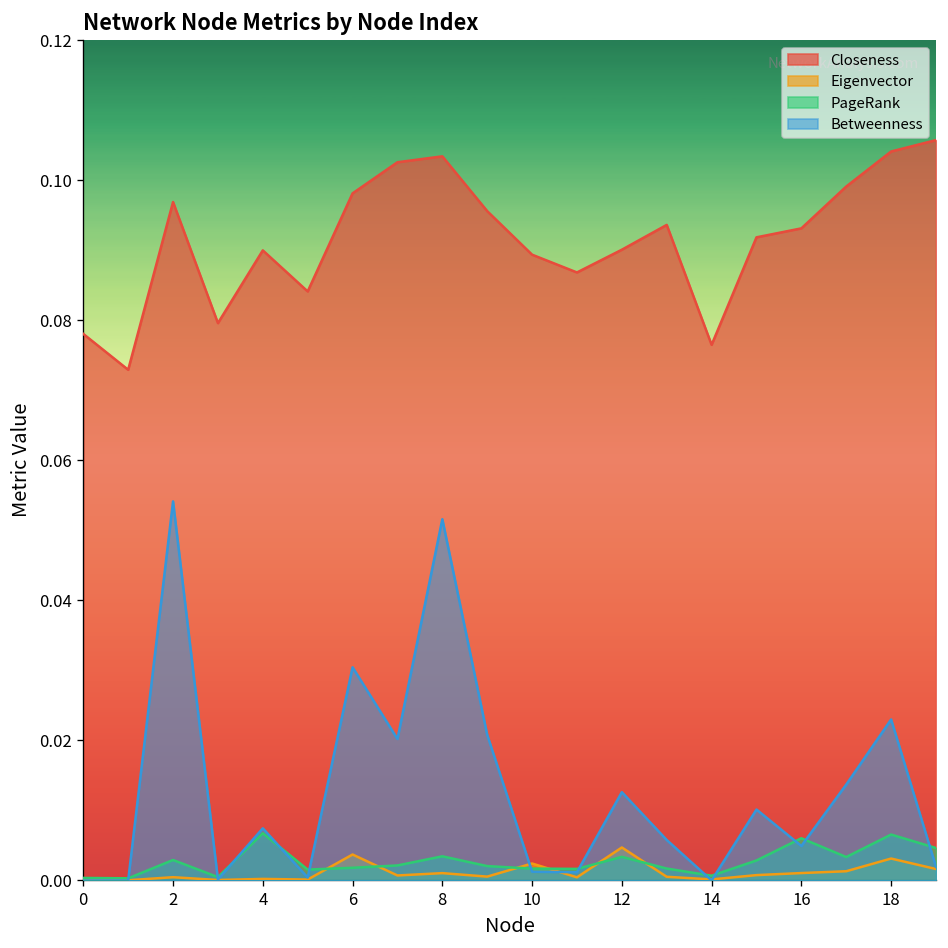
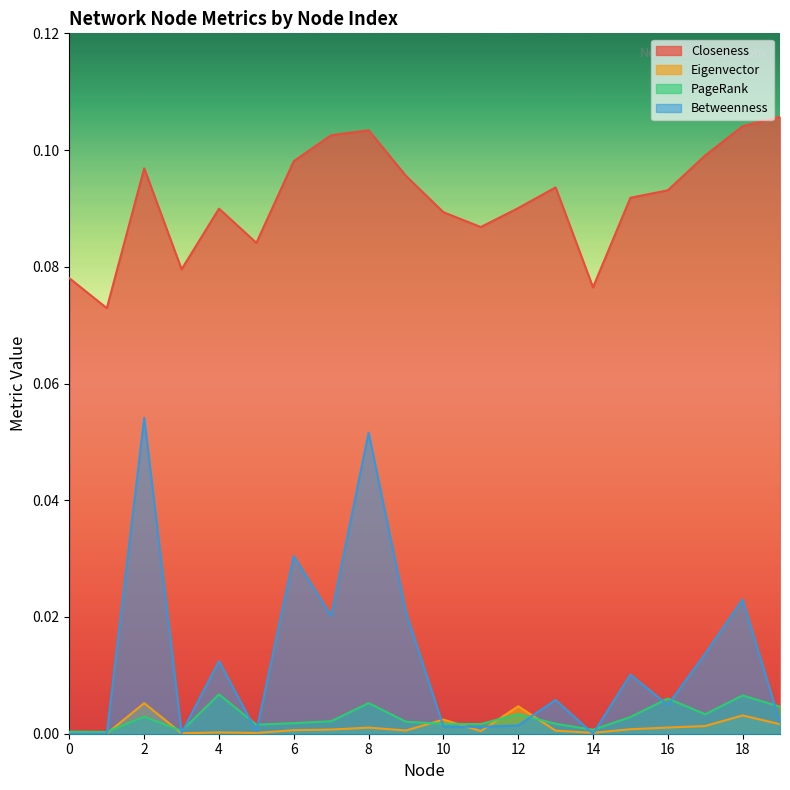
  {
    "Closeness": {
      "0": 0.078,
      "2": 0.097,
      "4": 0.090,
      "6": 0.098,
      "8": 0.103,
      "10": 0.089,
      "12": 0.090,
      "14": 0.076,
      "16": 0.093,
      "18": 0.104
    },
    "Eigenvector": {
-     "2": 0.000,
+     "2": 0.005,
      "4": 0.000,
-     "6": 0.004,
+     "6": 0.001,
      "8": 0.001,
      "10": 0.002,
      "12": 0.005,
      "16": 0.001,
      "18": 0.003
    },
    "PageRank": {
      "2": 0.003,
      "4": 0.007,
      "6": 0.002,
-     "8": 0.003,
+     "8": 0.005,
      "10": 0.002,
      "12": 0.003,
      "14": 0.001,
      "16": 0.006,
      "18": 0.007
    },
    "Betweenness": {
      "2": 0.054,
-     "4": 0.007,
+     "4": 0.012,
      "6": 0.030,
      "8": 0.052,
      "10": 0.001,
-     "12": 0.013,
+     "12": 0.001,
      "16": 0.005,
      "18": 0.023
    }
  }
